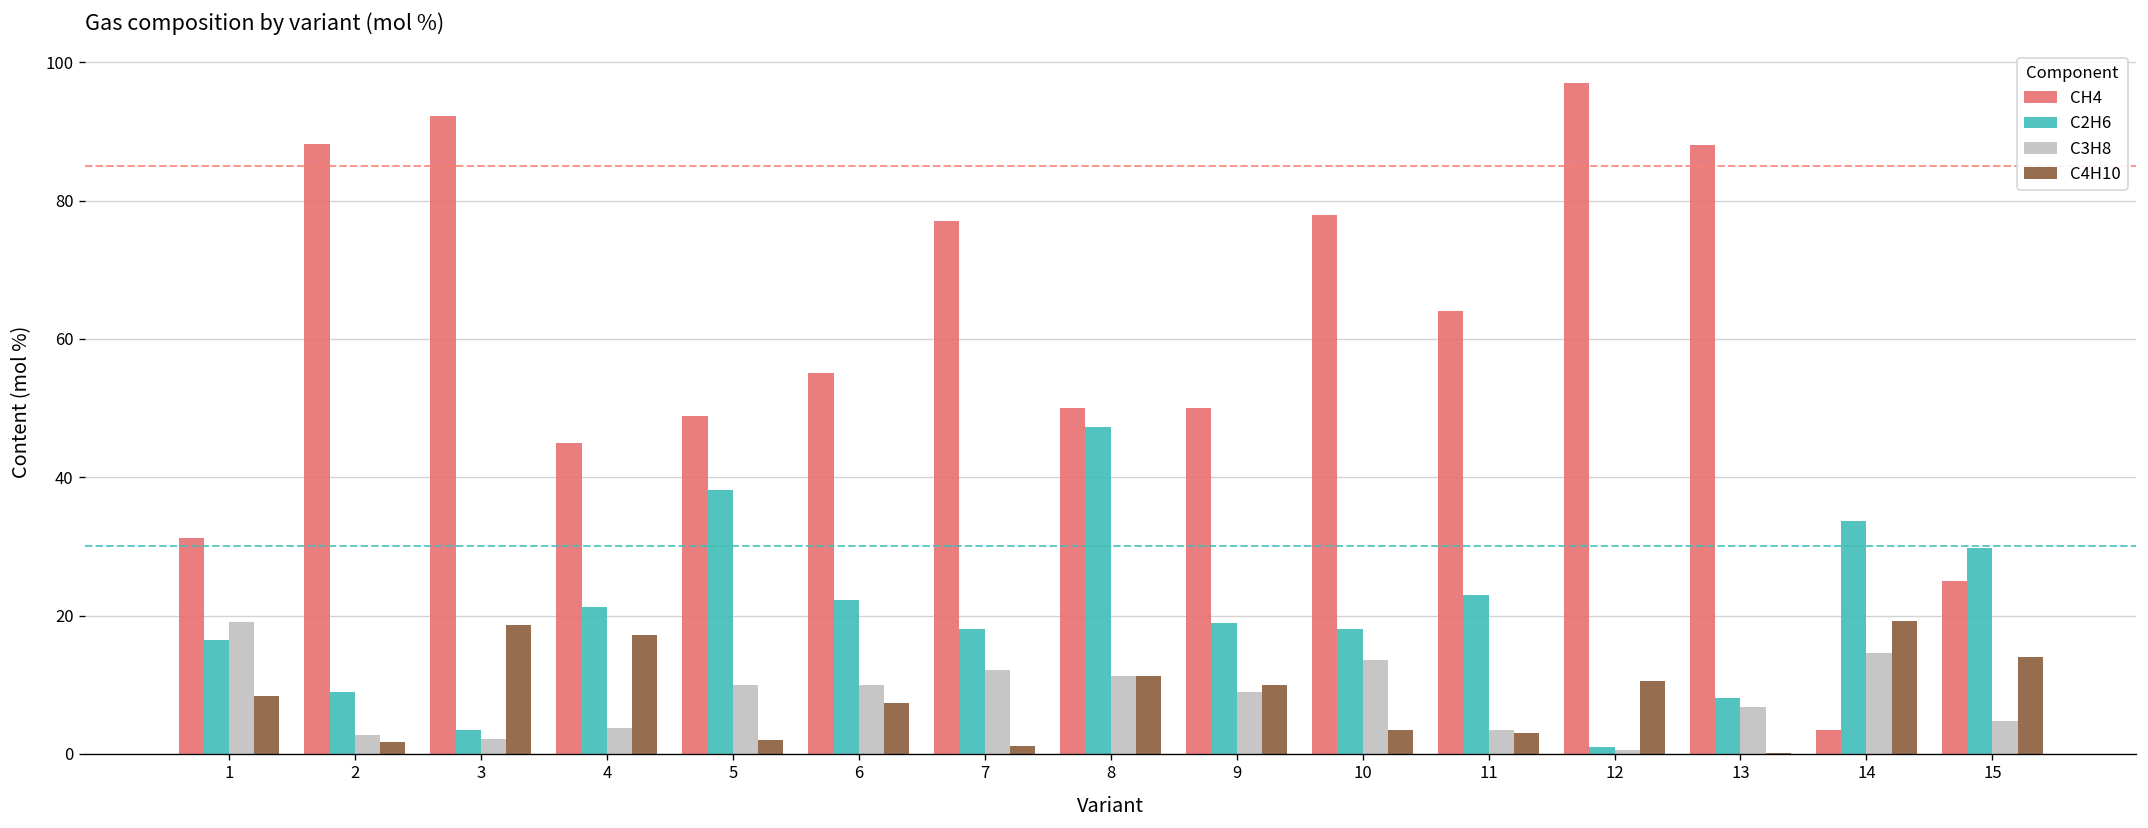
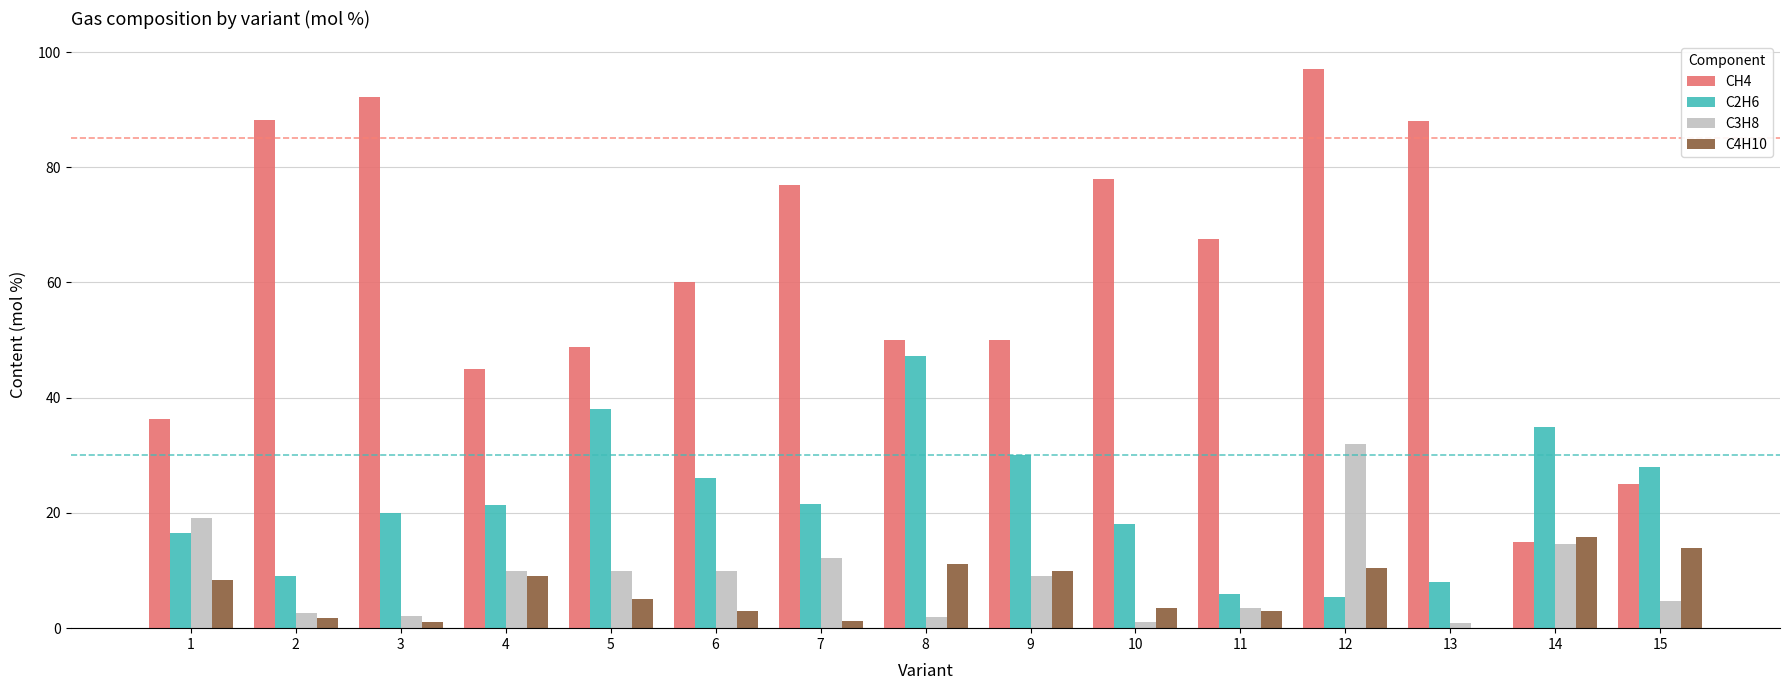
  {
    "CH4": {
-     "1": 31,
+     "1": 36,
      "2": 88,
      "3": 92,
      "4": 45,
      "5": 49,
-     "6": 55,
+     "6": 60,
      "7": 77,
      "8": 50,
      "9": 50,
      "10": 78,
-     "11": 64,
+     "11": 68,
      "12": 97,
      "13": 88,
-     "14": 3,
+     "14": 15,
      "15": 25
    },
    "C2H6": {
      "1": 17,
      "2": 9,
-     "3": 4,
+     "3": 20,
      "4": 21,
      "5": 38,
-     "6": 22,
-     "7": 18,
+     "6": 26,
+     "7": 22,
      "8": 47,
-     "9": 19,
+     "9": 30,
      "10": 18,
-     "11": 23,
-     "12": 1,
+     "11": 6,
+     "12": 5,
      "13": 8,
-     "14": 34,
-     "15": 30
+     "14": 35,
+     "15": 28
    },
    "C3H8": {
      "1": 19,
      "2": 3,
      "3": 2,
-     "4": 4,
+     "4": 10,
      "5": 10,
      "6": 10,
      "7": 12,
-     "8": 11,
+     "8": 2,
      "9": 9,
-     "10": 14,
+     "10": 1,
      "11": 4,
-     "12": 1,
-     "13": 7,
+     "12": 32,
+     "13": 1,
      "14": 15,
      "15": 5
    },
    "C4H10": {
      "1": 8,
      "2": 2,
-     "3": 19,
-     "4": 17,
-     "5": 2,
-     "6": 7,
+     "3": 1,
+     "4": 9,
+     "5": 5,
+     "6": 3,
      "7": 1,
      "8": 11,
      "9": 10,
      "10": 4,
      "11": 3,
      "12": 11,
-     "14": 19,
+     "14": 16,
      "15": 14
    }
  }
